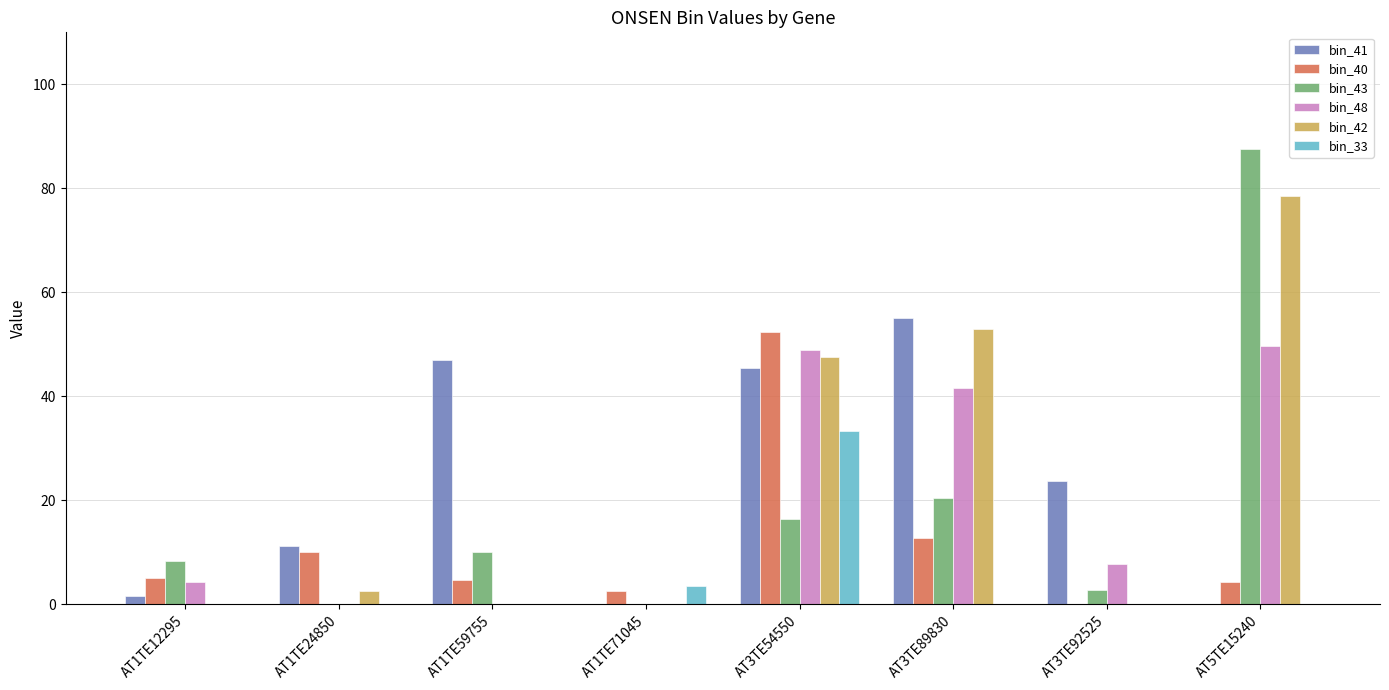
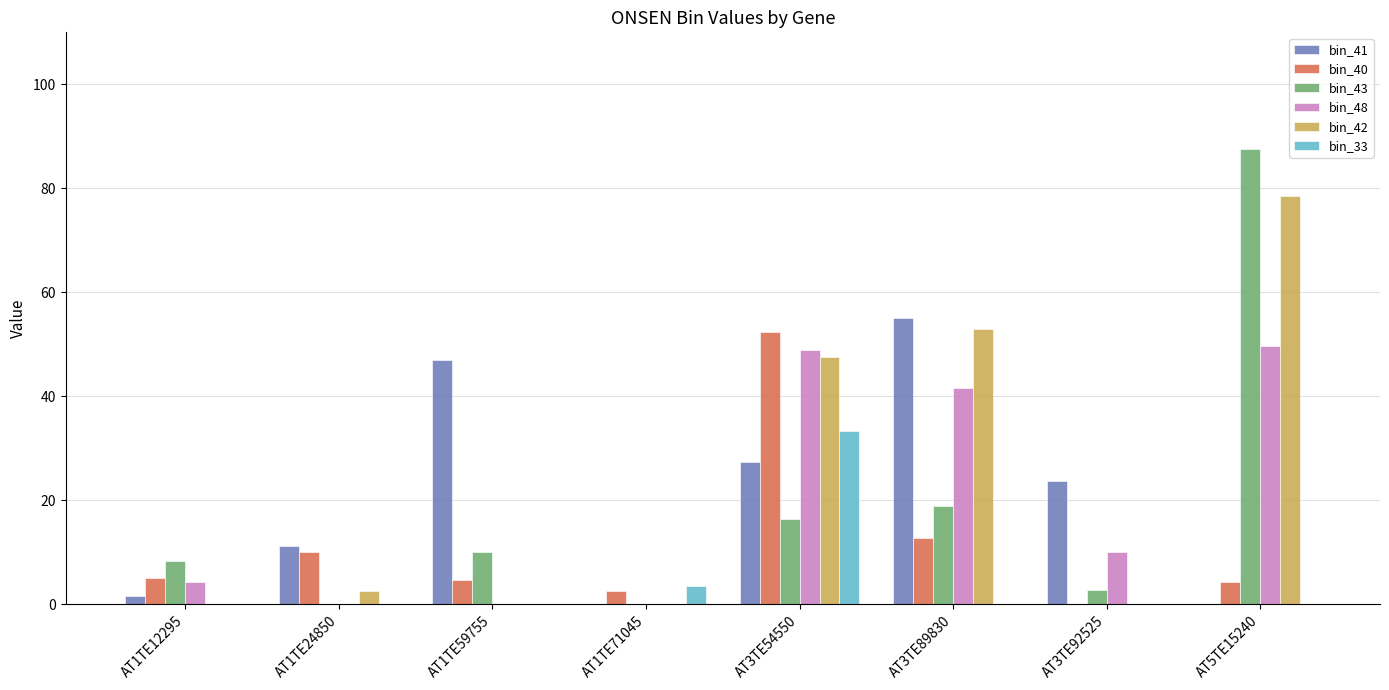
  {
    "bin_41": {
      "AT1TE12295": 2,
      "AT1TE24850": 11,
      "AT1TE59755": 47,
      "AT1TE71045": 0,
-     "AT3TE54550": 45,
+     "AT3TE54550": 27,
      "AT3TE89830": 55,
      "AT3TE92525": 24,
      "AT5TE15240": 0
    },
    "bin_40": {
      "AT1TE12295": 5,
      "AT1TE24850": 10,
      "AT1TE59755": 5,
      "AT1TE71045": 3,
      "AT3TE54550": 52,
      "AT3TE89830": 13,
      "AT3TE92525": 0,
      "AT5TE15240": 4
    },
    "bin_43": {
      "AT1TE12295": 8,
      "AT1TE24850": 0,
      "AT1TE59755": 10,
      "AT1TE71045": 0,
      "AT3TE54550": 16,
-     "AT3TE89830": 20,
+     "AT3TE89830": 19,
      "AT3TE92525": 3,
      "AT5TE15240": 88
    },
    "bin_48": {
      "AT1TE12295": 4,
      "AT1TE24850": 0,
      "AT1TE59755": 0,
      "AT1TE71045": 0,
      "AT3TE54550": 49,
      "AT3TE89830": 42,
-     "AT3TE92525": 8,
+     "AT3TE92525": 10,
      "AT5TE15240": 50
    },
    "bin_42": {
      "AT1TE12295": 0,
      "AT1TE24850": 3,
      "AT1TE59755": 0,
      "AT1TE71045": 0,
      "AT3TE54550": 47,
      "AT3TE89830": 53,
      "AT3TE92525": 0,
      "AT5TE15240": 78
    },
    "bin_33": {
      "AT1TE12295": 0,
      "AT1TE24850": 0,
      "AT1TE59755": 0,
      "AT1TE71045": 4,
      "AT3TE54550": 33,
      "AT3TE89830": 0,
      "AT3TE92525": 0,
      "AT5TE15240": 0
    }
  }
